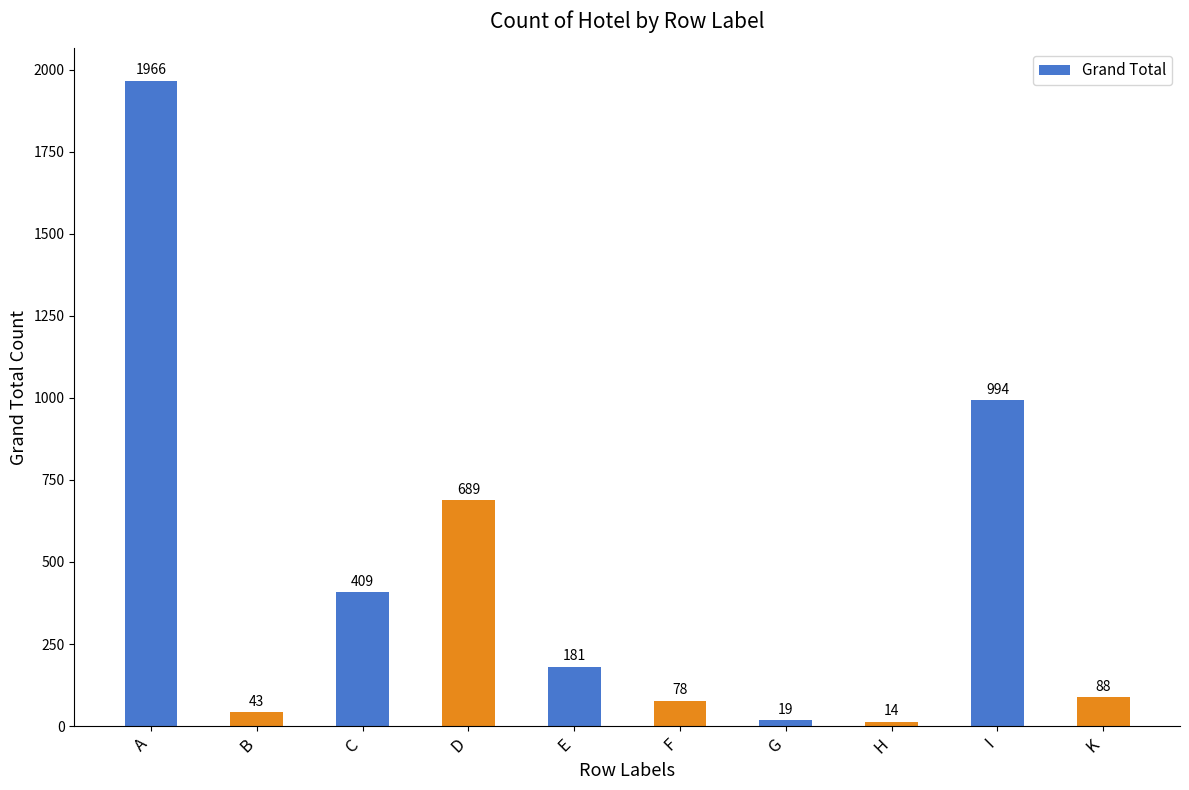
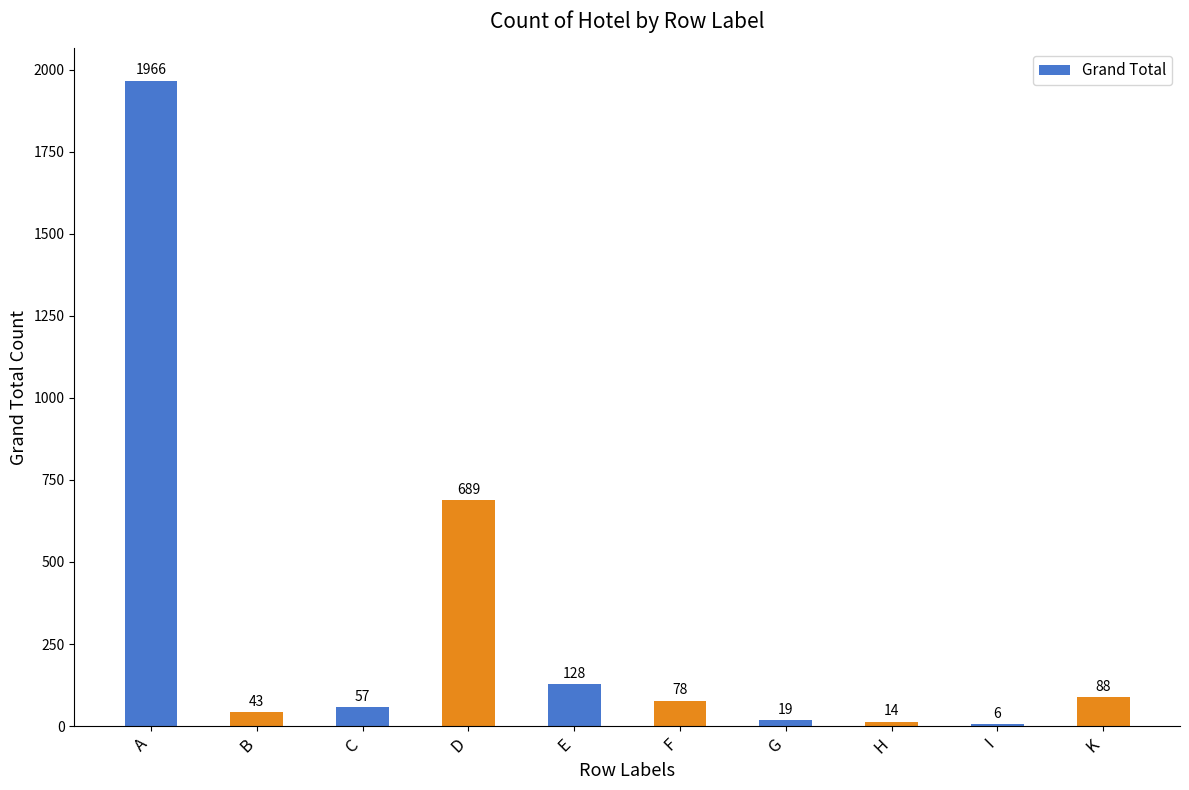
  {
    "A": 1966,
    "B": 43,
-   "C": 409,
+   "C": 57,
    "D": 689,
-   "E": 181,
+   "E": 128,
    "F": 78,
    "G": 19,
    "H": 14,
-   "I": 994,
+   "I": 6,
    "K": 88
  }
